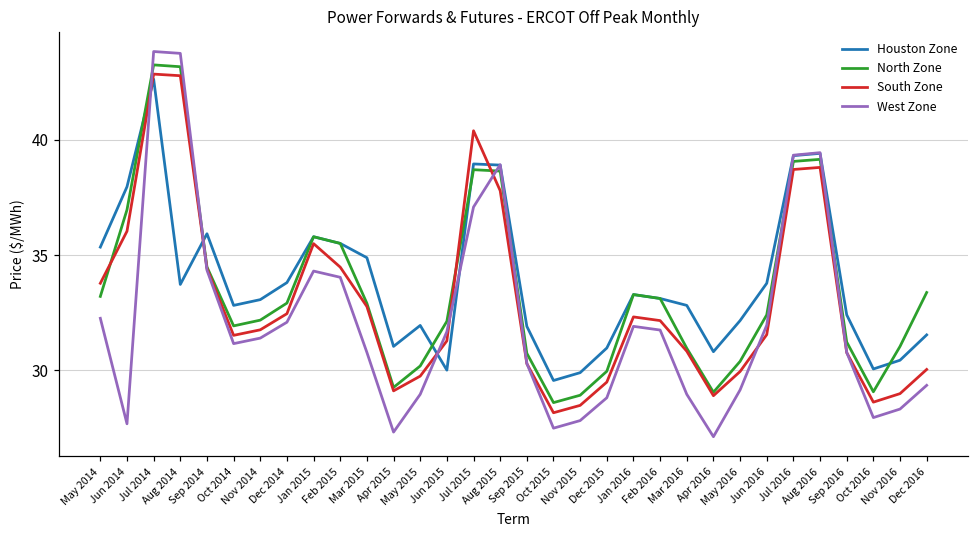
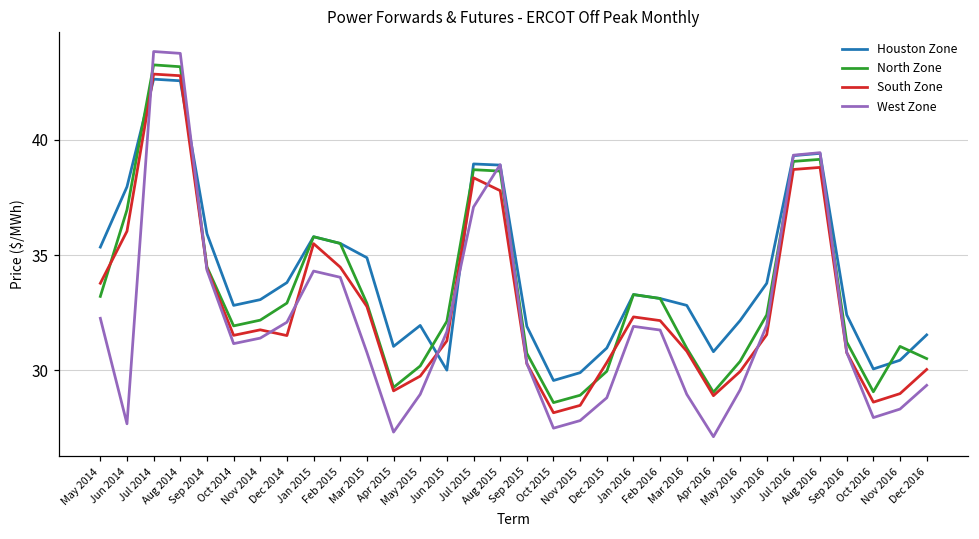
  {
    "Houston Zone": {
      "May 2014": 35.4,
      "Jun 2014": 38.0,
      "Jul 2014": 42.6,
-     "Aug 2014": 33.7,
+     "Aug 2014": 42.6,
      "Sep 2014": 35.9,
      "Oct 2014": 32.8,
      "Nov 2014": 33.1,
      "Dec 2014": 33.8,
      "Mar 2015": 34.9,
      "Apr 2015": 31.0,
      "May 2015": 32.0,
      "Jun 2015": 30.0,
      "Jul 2015": 39.0,
      "Sep 2015": 31.9,
      "Oct 2015": 29.6,
      "Nov 2015": 29.9,
      "Dec 2015": 31.0,
      "Mar 2016": 32.8,
      "Apr 2016": 30.8,
      "May 2016": 32.2,
      "Jun 2016": 33.8,
      "Sep 2016": 32.4,
      "Oct 2016": 30.1,
      "Nov 2016": 30.4,
      "Dec 2016": 31.5
    },
    "North Zone": {
      "May 2014": 33.2,
      "Jun 2014": 37.0,
      "Jul 2014": 43.3,
      "Aug 2014": 43.2,
      "Oct 2014": 31.9,
      "Nov 2014": 32.2,
      "Dec 2014": 32.9,
      "Mar 2015": 32.9,
      "Apr 2015": 29.3,
      "May 2015": 30.2,
      "Jun 2015": 32.1,
      "Jul 2015": 38.7,
      "Aug 2015": 38.7,
      "Sep 2015": 30.7,
      "Oct 2015": 28.6,
      "Nov 2015": 28.9,
      "Dec 2015": 30.0,
      "Mar 2016": 31.0,
      "Apr 2016": 29.1,
      "May 2016": 30.4,
      "Jun 2016": 32.4,
      "Jul 2016": 39.1,
      "Aug 2016": 39.2,
      "Sep 2016": 31.2,
      "Oct 2016": 29.1,
      "Nov 2016": 31.0,
-     "Dec 2016": 33.4
+     "Dec 2016": 30.5
    },
    "South Zone": {
      "May 2014": 33.8,
      "Jun 2014": 36.0,
      "Jul 2014": 42.9,
      "Aug 2014": 42.8,
      "Oct 2014": 31.5,
      "Nov 2014": 31.8,
-     "Dec 2014": 32.5,
+     "Dec 2014": 31.5,
      "Jan 2015": 35.5,
      "Feb 2015": 34.5,
      "Mar 2015": 32.8,
      "Apr 2015": 29.1,
      "May 2015": 29.8,
      "Jun 2015": 31.3,
-     "Jul 2015": 40.4,
+     "Jul 2015": 38.4,
      "Aug 2015": 37.8,
      "Oct 2015": 28.2,
      "Nov 2015": 28.5,
-     "Dec 2015": 29.5,
+     "Dec 2015": 30.3,
      "Jan 2016": 32.3,
      "Feb 2016": 32.2,
      "Mar 2016": 30.8,
      "Apr 2016": 28.9,
      "May 2016": 30.0,
      "Jun 2016": 31.6,
      "Jul 2016": 38.7,
      "Aug 2016": 38.8,
      "Oct 2016": 28.6,
      "Nov 2016": 29.0,
      "Dec 2016": 30.0
    },
    "West Zone": {
      "May 2014": 32.3,
      "Jun 2014": 27.7,
      "Jul 2014": 43.8,
      "Aug 2014": 43.8,
      "Oct 2014": 31.2,
      "Nov 2014": 31.4,
      "Dec 2014": 32.1,
      "Jan 2015": 34.3,
      "Feb 2015": 34.0,
      "Mar 2015": 30.8,
      "Apr 2015": 27.3,
      "May 2015": 29.0,
      "Jun 2015": 31.7,
      "Jul 2015": 37.1,
      "Oct 2015": 27.5,
      "Nov 2015": 27.8,
      "Dec 2015": 28.8,
      "Jan 2016": 31.9,
      "Feb 2016": 31.8,
      "Mar 2016": 29.0,
      "Apr 2016": 27.1,
      "May 2016": 29.2,
      "Jun 2016": 32.0,
      "Oct 2016": 28.0,
      "Nov 2016": 28.3,
      "Dec 2016": 29.4
    }
  }
